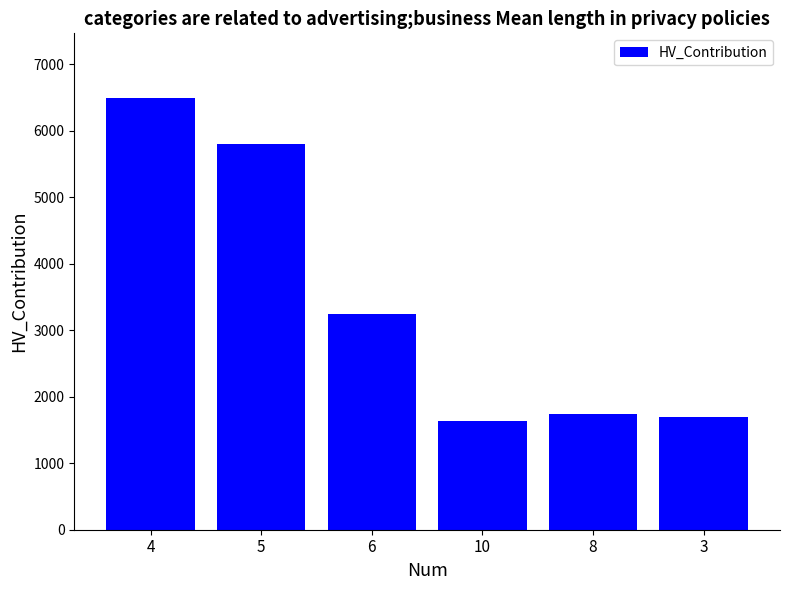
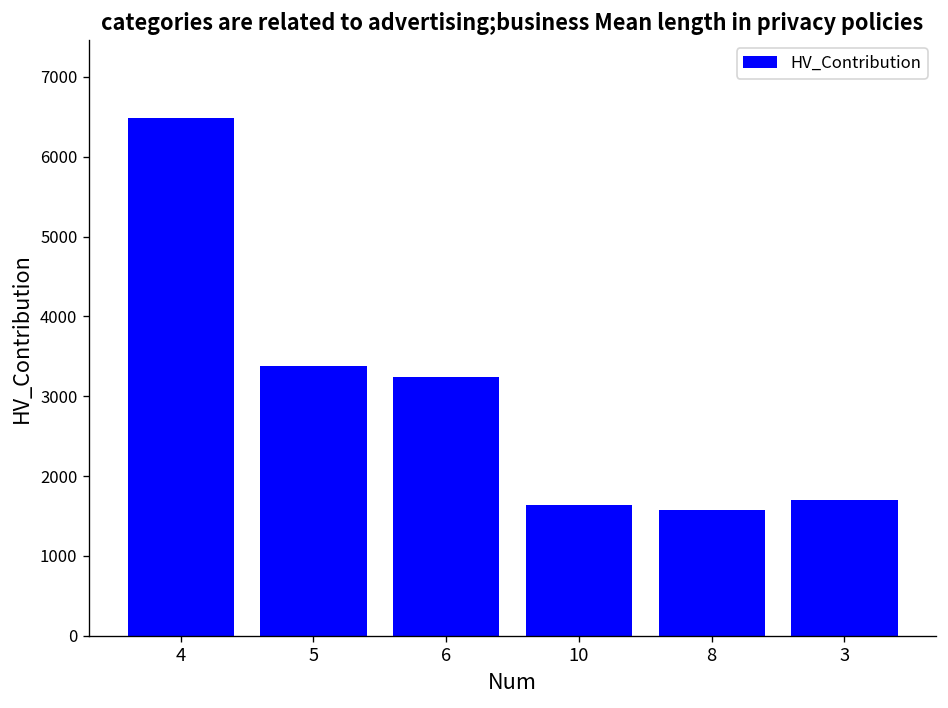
  {
    "4": 6500,
-   "5": 5800,
+   "5": 3400,
    "6": 3200,
    "10": 1600,
-   "8": 1700,
+   "8": 1600,
    "3": 1700
  }
